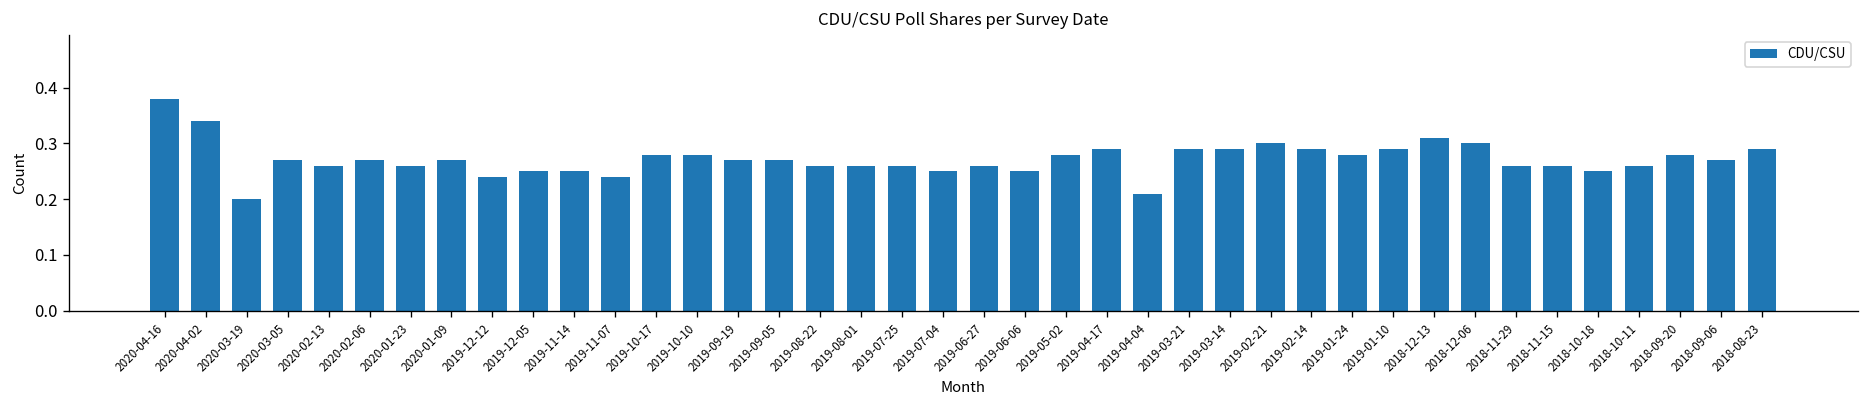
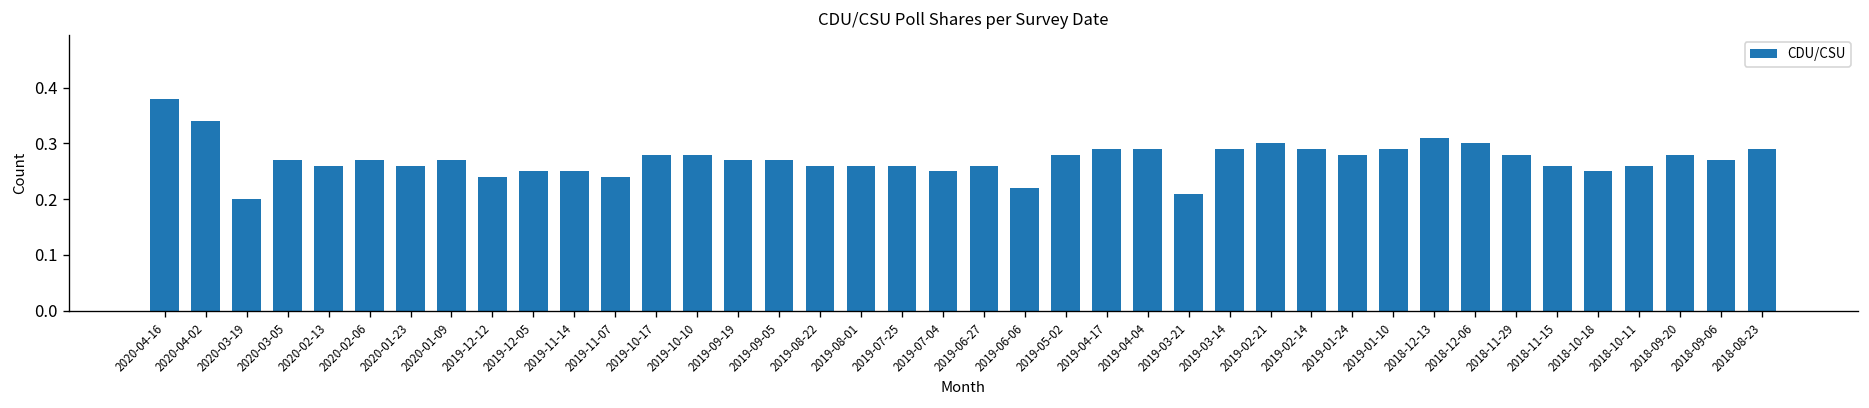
  {
    "2020-04-16": 0.38,
    "2020-04-02": 0.34,
    "2020-03-19": 0.20,
    "2020-03-05": 0.27,
    "2020-02-13": 0.26,
    "2020-02-06": 0.27,
    "2020-01-23": 0.26,
    "2020-01-09": 0.27,
    "2019-12-12": 0.24,
    "2019-12-05": 0.25,
    "2019-11-14": 0.25,
    "2019-11-07": 0.24,
    "2019-10-17": 0.28,
    "2019-10-10": 0.28,
    "2019-09-19": 0.27,
    "2019-09-05": 0.27,
    "2019-08-22": 0.26,
    "2019-08-01": 0.26,
    "2019-07-25": 0.26,
    "2019-07-04": 0.25,
    "2019-06-27": 0.26,
-   "2019-06-06": 0.25,
+   "2019-06-06": 0.22,
    "2019-05-02": 0.28,
    "2019-04-17": 0.29,
-   "2019-04-04": 0.21,
-   "2019-03-21": 0.29,
+   "2019-04-04": 0.29,
+   "2019-03-21": 0.21,
    "2019-03-14": 0.29,
    "2019-02-21": 0.30,
    "2019-02-14": 0.29,
    "2019-01-24": 0.28,
    "2019-01-10": 0.29,
    "2018-12-13": 0.31,
    "2018-12-06": 0.30,
-   "2018-11-29": 0.26,
+   "2018-11-29": 0.28,
    "2018-11-15": 0.26,
    "2018-10-18": 0.25,
    "2018-10-11": 0.26,
    "2018-09-20": 0.28,
    "2018-09-06": 0.27,
    "2018-08-23": 0.29
  }
